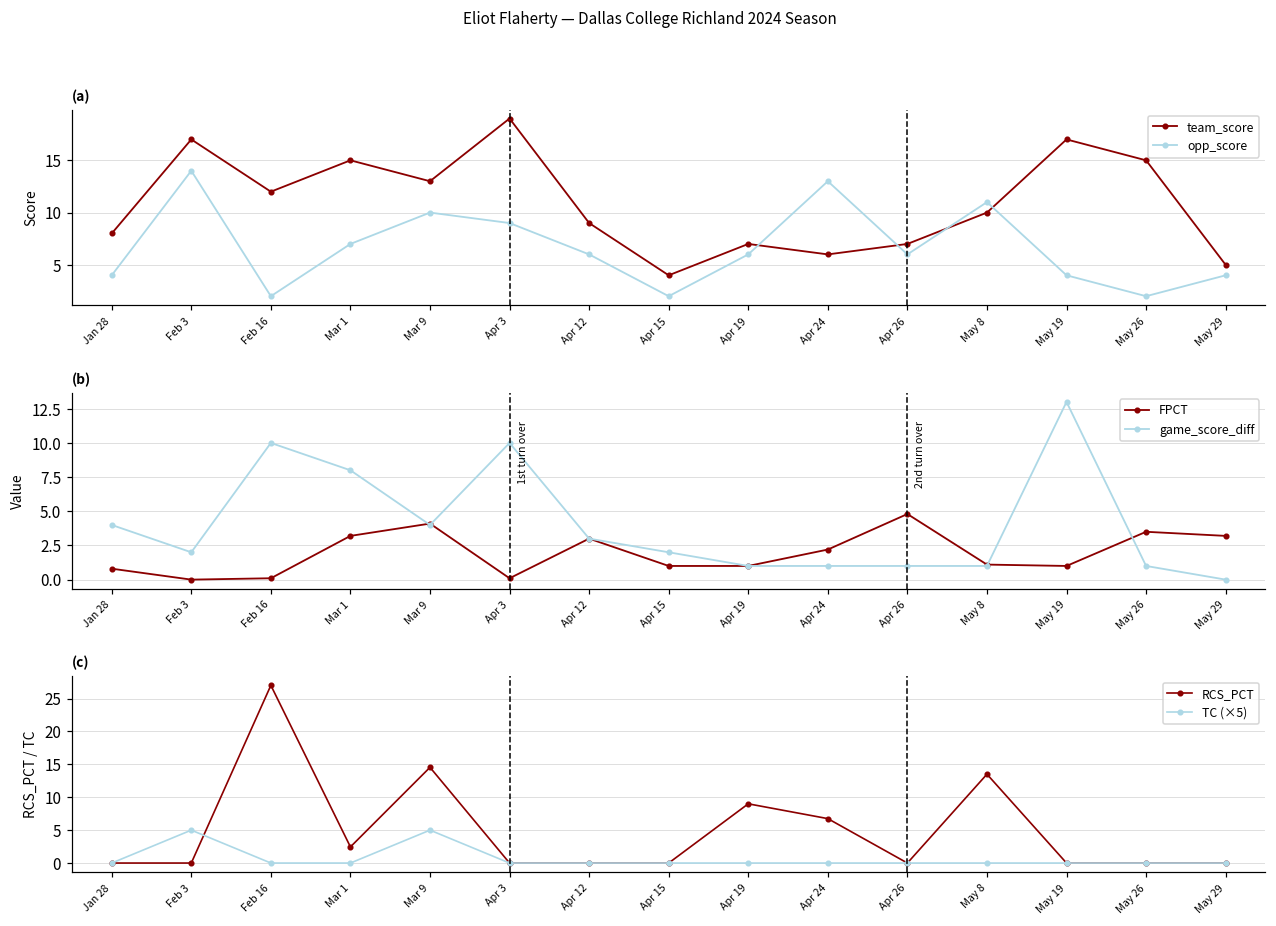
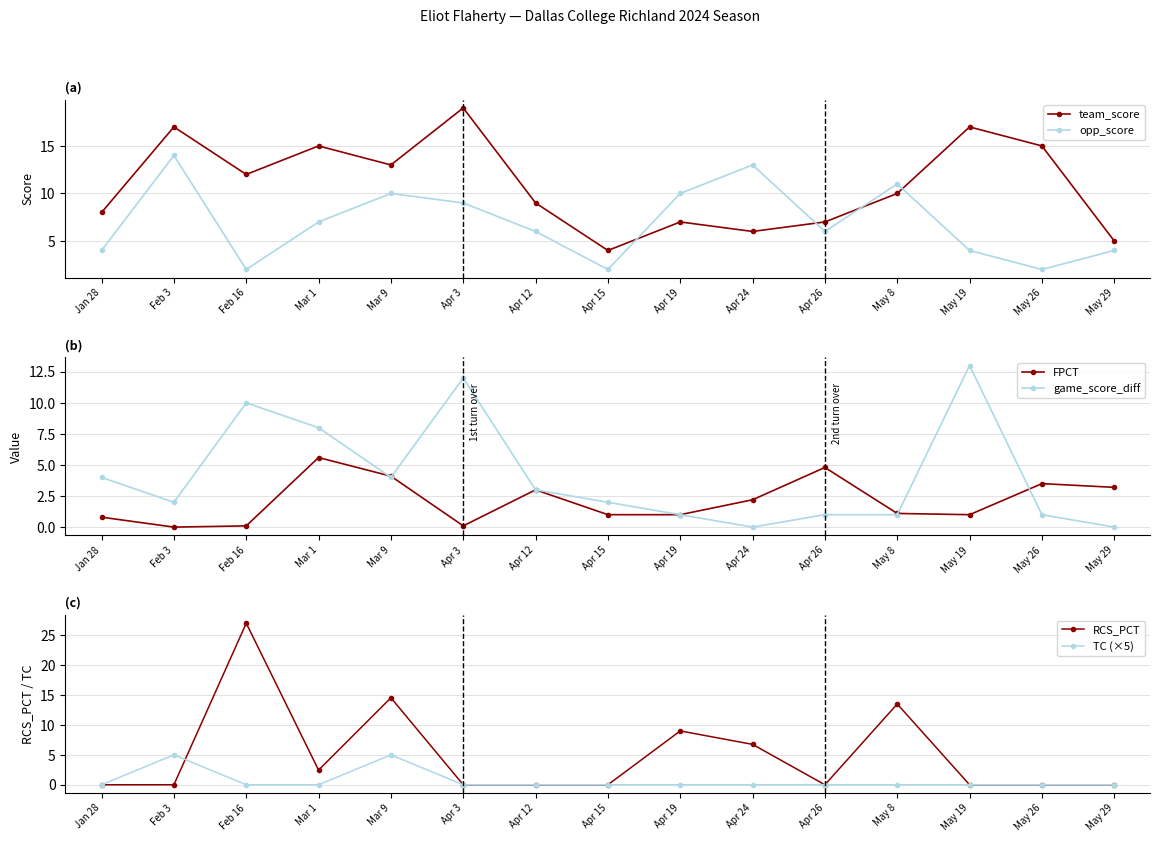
  {
    "(a)": {
      "team_score": {
        "Jan 28": 8,
        "Feb 3": 17,
        "Feb 16": 12,
        "Mar 1": 15,
        "Mar 9": 13,
        "Apr 3": 19,
        "Apr 12": 9,
        "Apr 15": 4,
        "Apr 19": 7,
        "Apr 24": 6,
        "Apr 26": 7,
        "May 8": 10,
        "May 19": 17,
        "May 26": 15,
        "May 29": 5
      },
      "opp_score": {
        "Jan 28": 4,
        "Feb 3": 14,
        "Feb 16": 2,
        "Mar 1": 7,
        "Mar 9": 10,
        "Apr 3": 9,
        "Apr 12": 6,
        "Apr 15": 2,
-       "Apr 19": 6,
+       "Apr 19": 10,
        "Apr 24": 13,
        "Apr 26": 6,
        "May 8": 11,
        "May 19": 4,
        "May 26": 2,
        "May 29": 4
      }
    },
    "(b)": {
      "FPCT": {
        "Jan 28": 0.8,
        "Feb 3": 0.0,
        "Feb 16": 0.1,
-       "Mar 1": 3.2,
+       "Mar 1": 5.6,
        "Apr 3": 0.1,
        "Apr 15": 1.0,
        "Apr 24": 2.2,
        "May 19": 1.0,
        "May 26": 3.5,
        "May 29": 3.2
      },
      "game_score_diff": {
        "Jan 28": 4,
        "Feb 3": 2,
        "Feb 16": 10,
        "Mar 1": 8,
-       "Apr 3": 10,
+       "Apr 3": 12,
        "Apr 15": 2,
-       "Apr 24": 1,
+       "Apr 24": 0,
        "Apr 26": 1,
        "May 19": 13,
        "May 26": 1,
        "May 29": 0
      }
    },
    "(c)": {
      "RCS_PCT": {
        "Feb 3": 0,
        "Feb 16": 27,
        "Mar 1": 2,
        "Mar 9": 15,
        "Apr 19": 9,
        "Apr 24": 7,
        "May 8": 14
      },
      "TC (×5)": {
        "Feb 3": 5,
        "Feb 16": 0,
        "Mar 1": 0,
        "Mar 9": 5,
        "Apr 19": 0,
        "Apr 24": 0,
        "May 8": 0
      }
    }
  }
